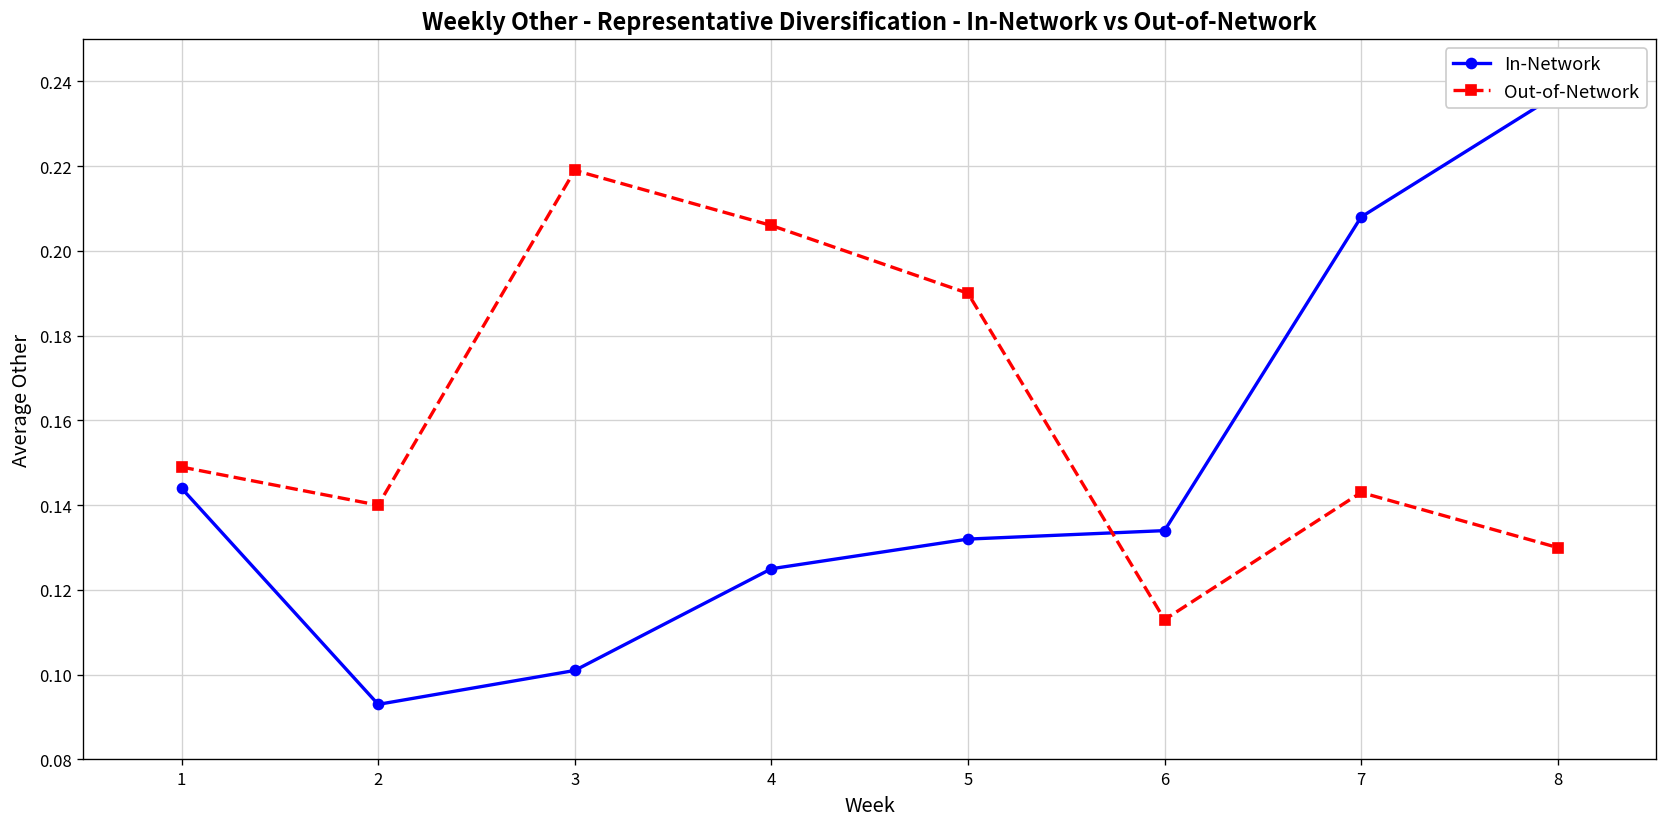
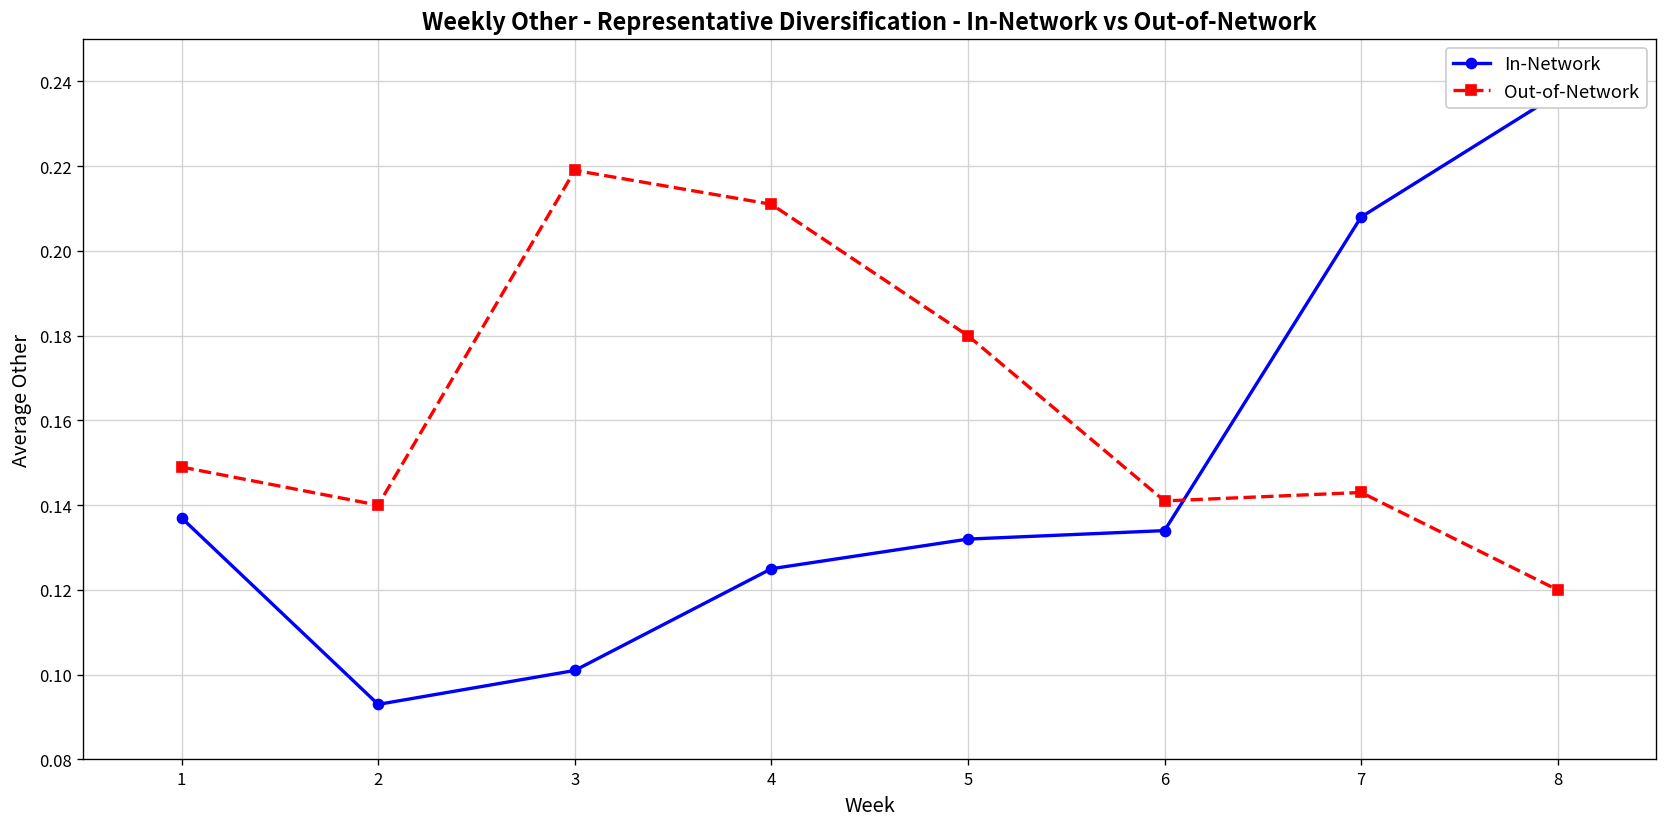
  {
    "In-Network": {
-     "1": 0.144,
+     "1": 0.137,
      "2": 0.093,
      "3": 0.101,
      "4": 0.125,
      "5": 0.132,
      "6": 0.134,
      "7": 0.208
    },
    "Out-of-Network": {
      "1": 0.149,
      "2": 0.140,
      "3": 0.219,
-     "4": 0.206,
-     "5": 0.19,
-     "6": 0.113,
+     "4": 0.211,
+     "5": 0.18,
+     "6": 0.141,
      "7": 0.143,
-     "8": 0.13
+     "8": 0.12
    }
  }
